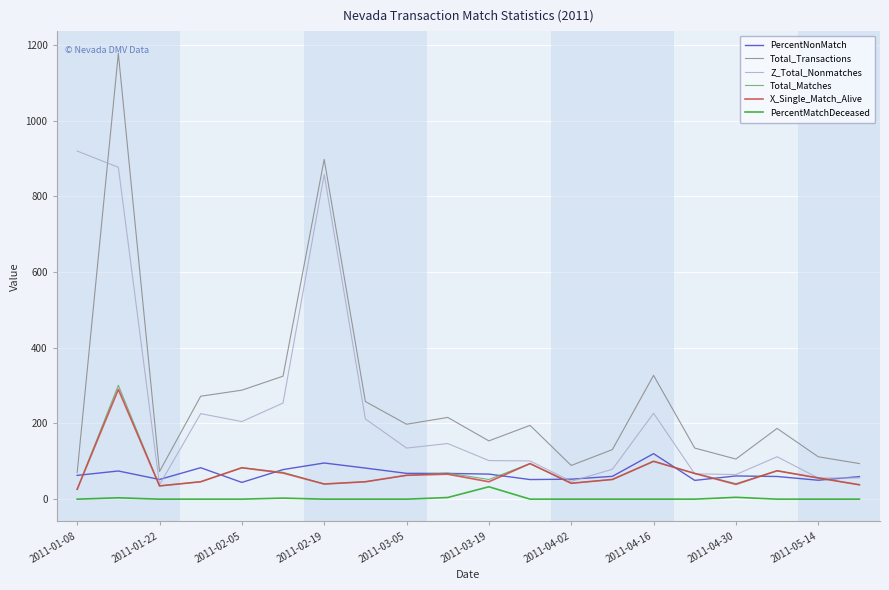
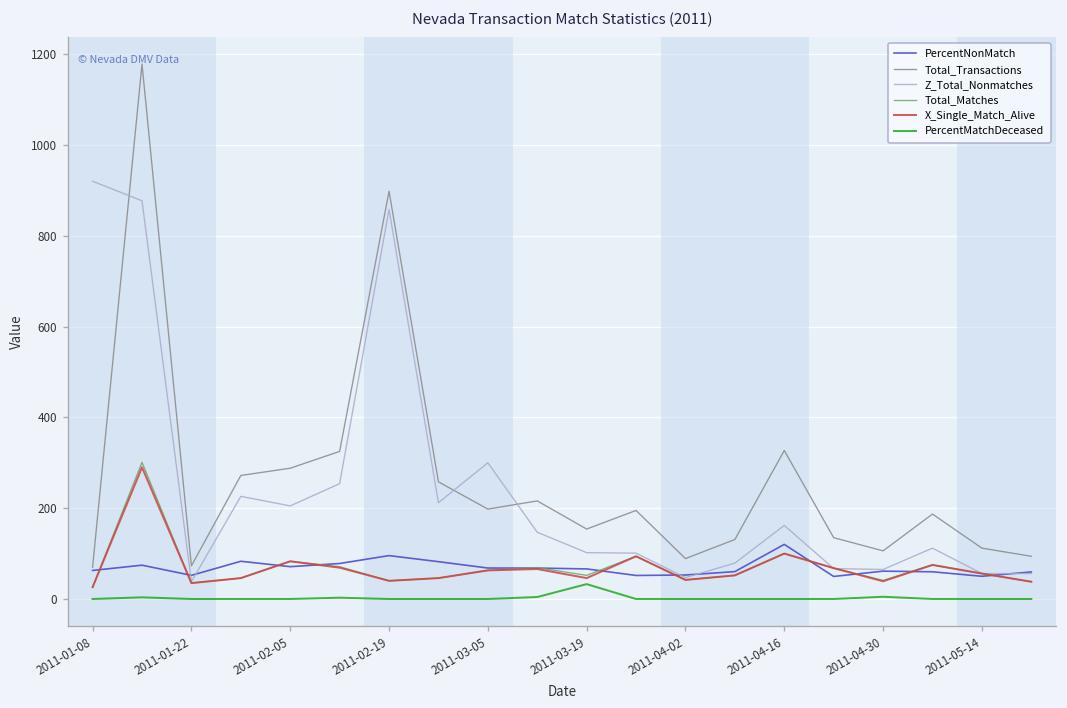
  {
    "PercentNonMatch": {
      "2011-01-08": 60,
      "2011-01-22": 50,
-     "2011-02-05": 40,
+     "2011-02-05": 70,
      "2011-02-19": 100,
      "2011-03-19": 70,
      "2011-04-16": 120
    },
    "Z_Total_Nonmatches": {
      "2011-01-08": 920,
      "2011-02-05": 210,
      "2011-02-19": 860,
-     "2011-03-05": 140,
+     "2011-03-05": 300,
      "2011-03-19": 100,
-     "2011-04-16": 230
+     "2011-04-16": 160
    },
    "PercentMatchDeceased": {
      "2011-01-08": 0,
      "2011-01-22": 0,
      "2011-02-05": 0,
      "2011-02-19": 0,
      "2011-03-05": 0,
      "2011-03-19": 30,
      "2011-04-02": 0,
      "2011-04-16": 0,
      "2011-04-30": 0,
      "2011-05-14": 0
    }
  }
